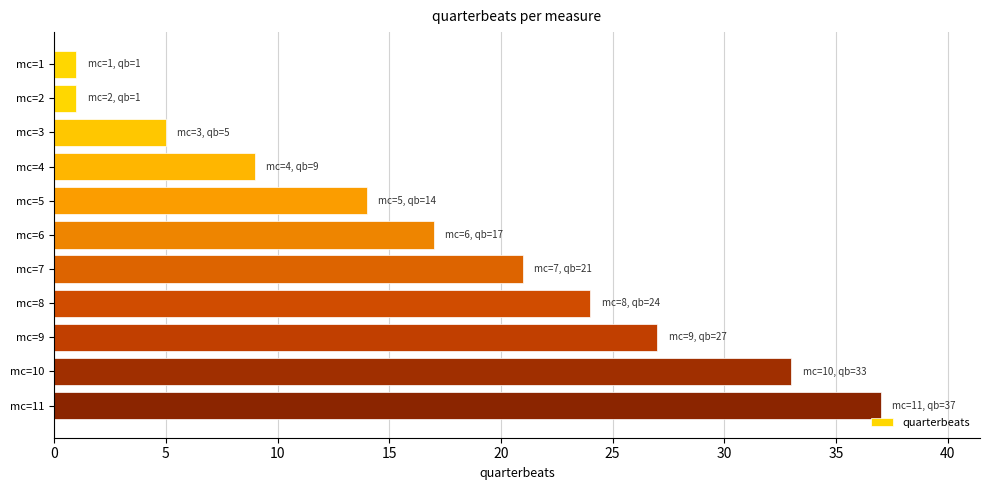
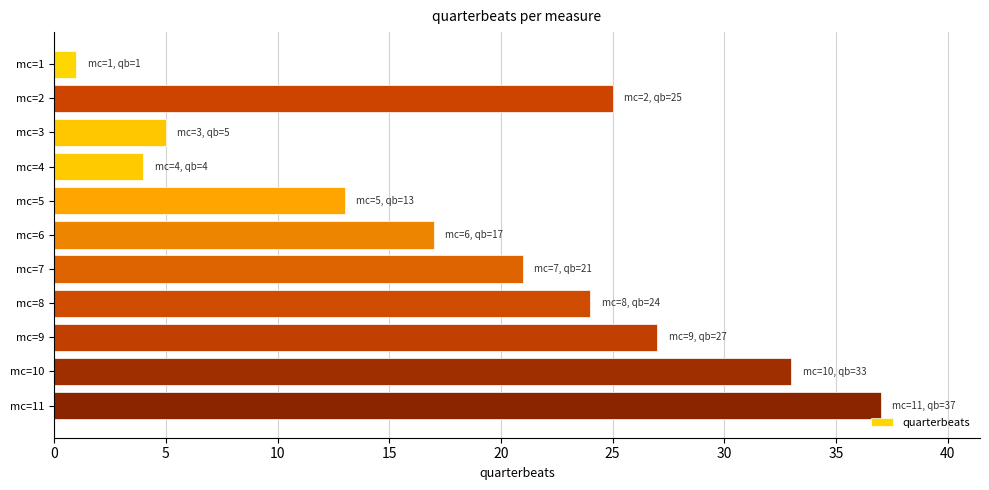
  {
    "mc=1": "1,",
-   "mc=2": "1",
+   "mc=2": "25",
    "mc=3": "5",
-   "mc=4": "9",
-   "mc=5": "14",
+   "mc=4": "4",
+   "mc=5": "13",
    "mc=6": "17",
    "mc=7": "21",
    "mc=8": "24",
    "mc=9": "27",
    "mc=10": "33",
    "mc=11": "37"
  }
